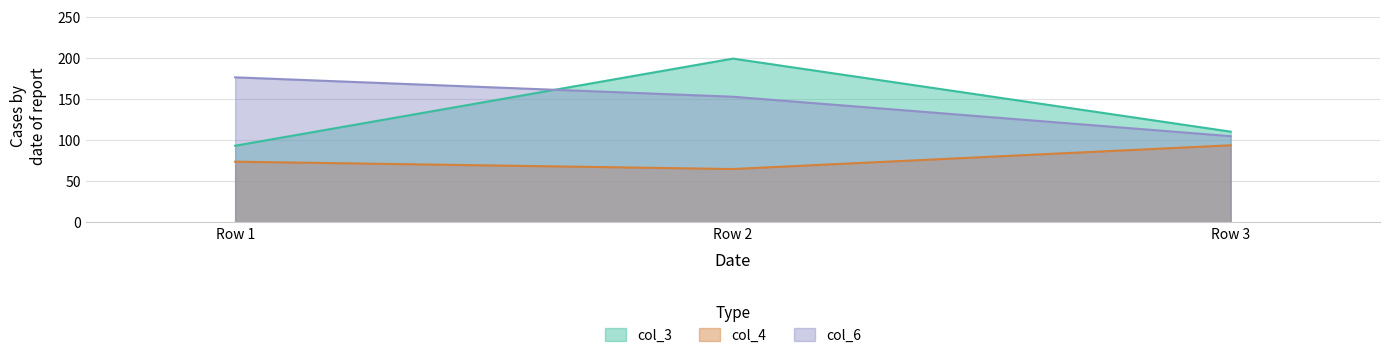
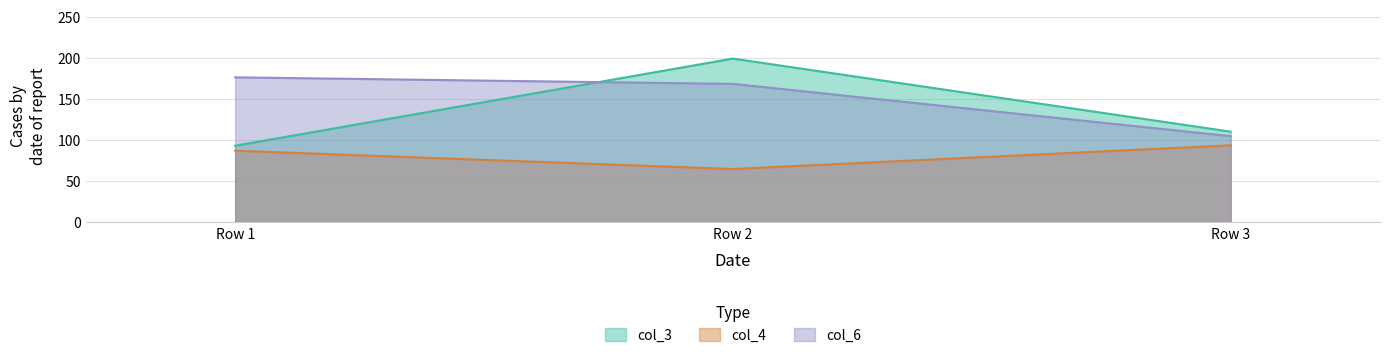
  {
    "col_3": {
      "Row 1": 90,
      "Row 2": 200,
      "Row 3": 110
    },
    "col_4": {
-     "Row 1": 70,
+     "Row 1": 90,
      "Row 2": 60,
      "Row 3": 90
    },
    "col_6": {
      "Row 1": 180,
-     "Row 2": 150,
+     "Row 2": 170,
      "Row 3": 100
    }
  }
